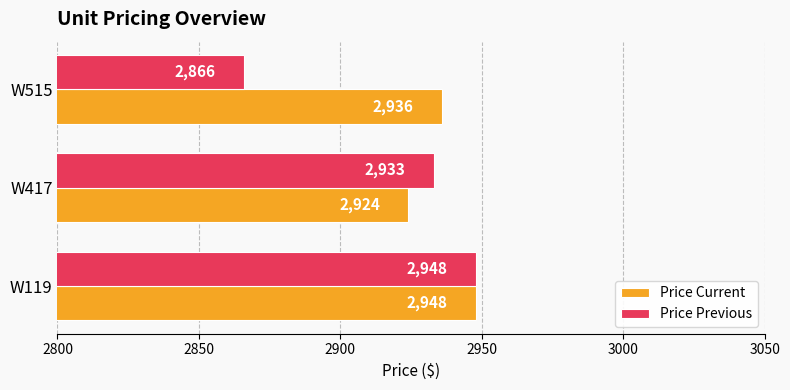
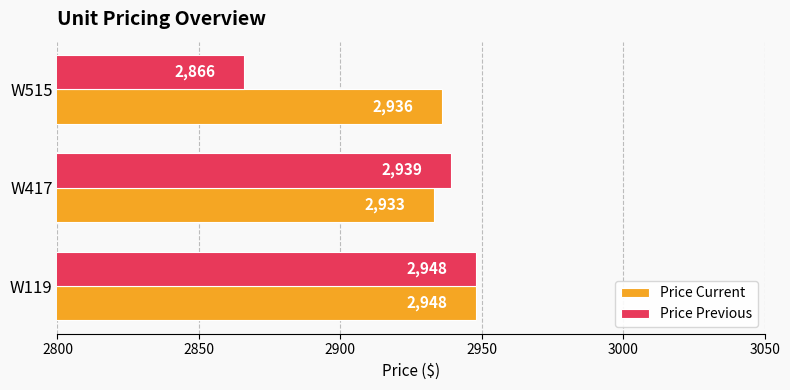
  {
    "Price Current": {
      "W515": "2,936",
-     "W417": "2,924",
+     "W417": "2,933",
      "W119": "2,948"
    },
    "Price Previous": {
      "W515": "2,866",
-     "W417": "2,933",
+     "W417": "2,939",
      "W119": "2,948"
    }
  }
